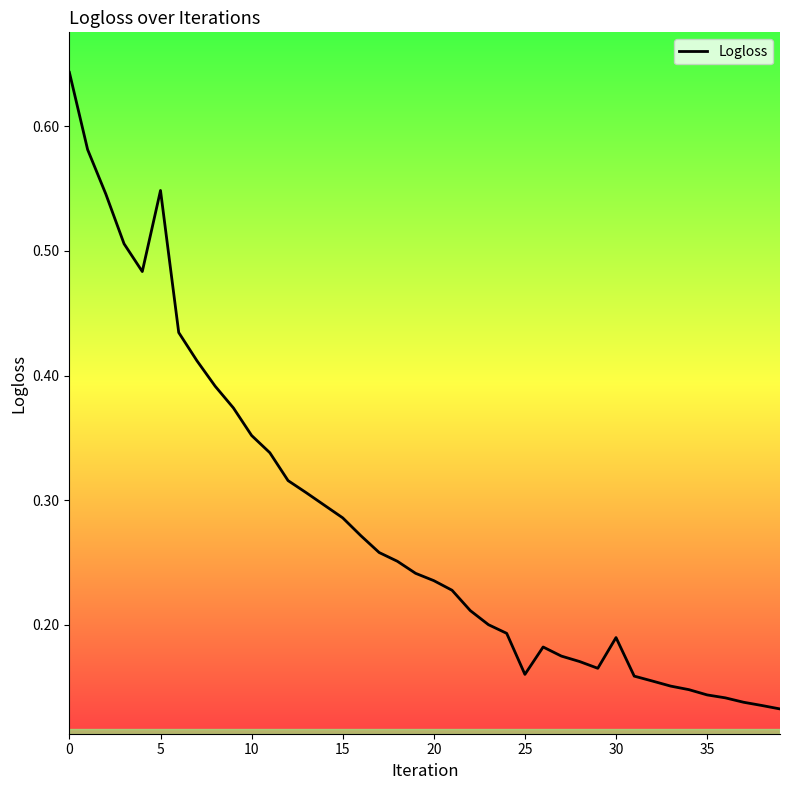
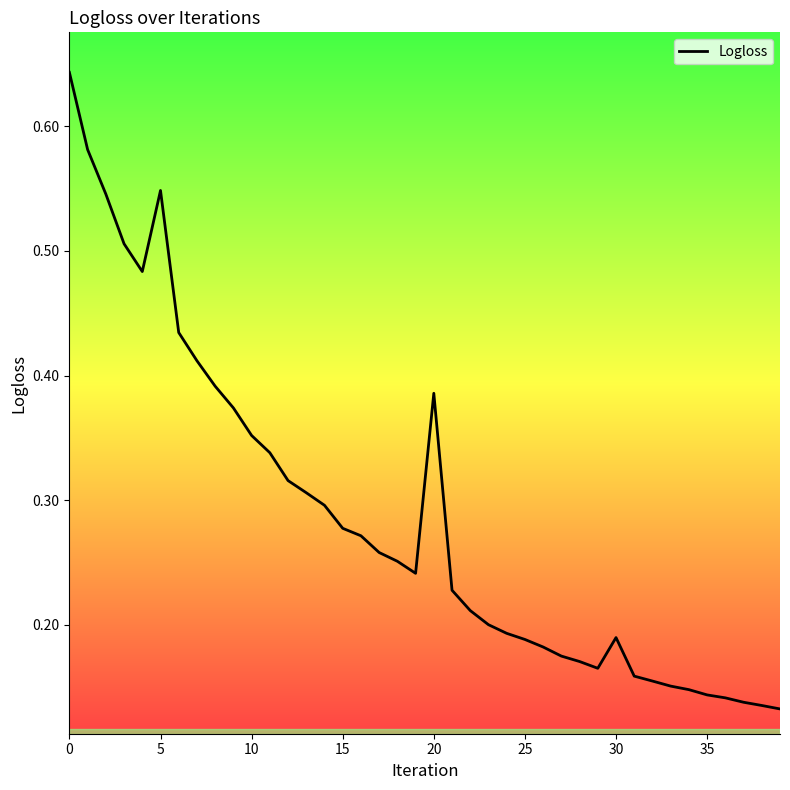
  {
    "0": 0.643,
    "5": 0.549,
    "10": 0.352,
-   "15": 0.286,
-   "20": 0.235,
-   "25": 0.160,
+   "15": 0.277,
+   "20": 0.386,
+   "25": 0.188,
    "30": 0.190,
    "35": 0.144
  }
